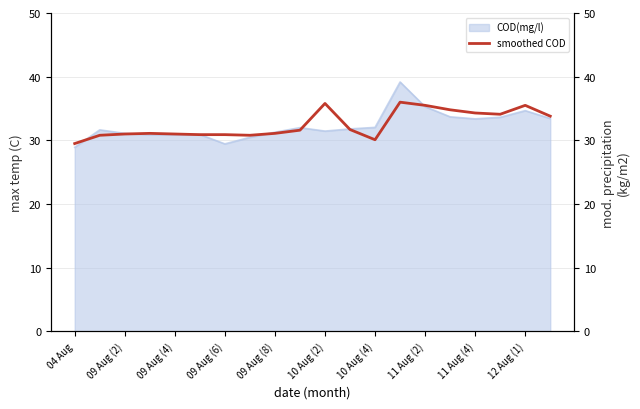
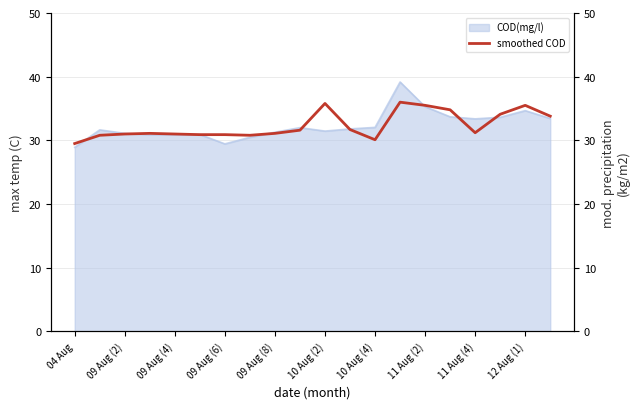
  {
    "COD(mg/l)": {
      "04 Aug": 29,
      "09 Aug (2)": 31,
      "09 Aug (4)": 31,
      "09 Aug (6)": 29,
      "09 Aug (8)": 31,
      "10 Aug (2)": 31,
      "10 Aug (4)": 32,
      "11 Aug (2)": 35,
      "11 Aug (4)": 33,
      "12 Aug (1)": 35
    },
    "smoothed COD": {
      "04 Aug": 30,
      "09 Aug (2)": 31,
      "09 Aug (4)": 31,
      "09 Aug (6)": 31,
      "09 Aug (8)": 31,
      "10 Aug (2)": 36,
      "10 Aug (4)": 30,
      "11 Aug (2)": 36,
-     "11 Aug (4)": 34,
+     "11 Aug (4)": 31,
      "12 Aug (1)": 36
    }
  }
